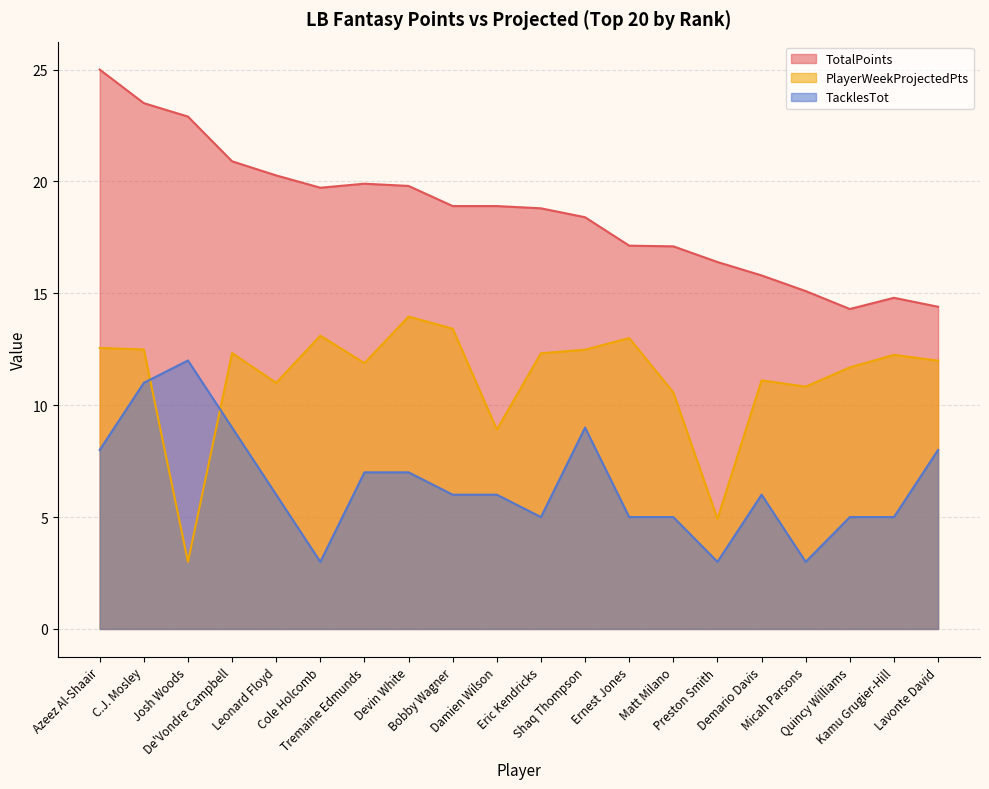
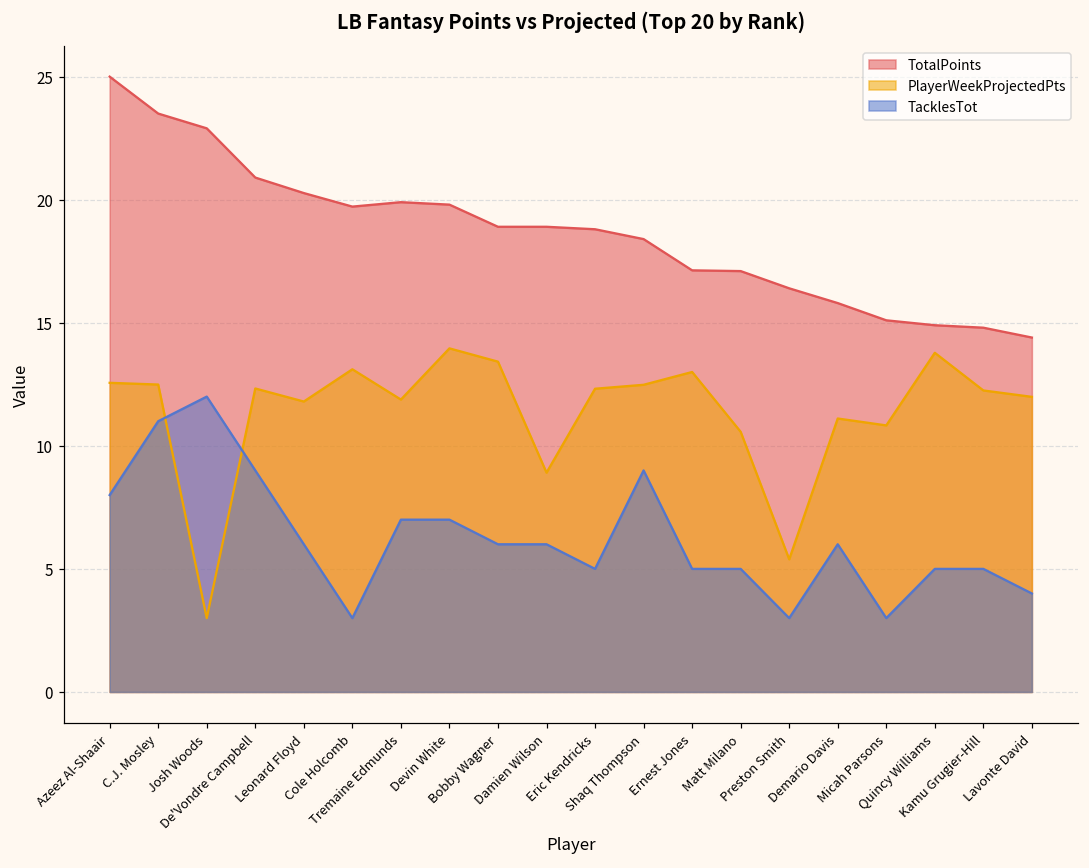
  {
    "TotalPoints": {
      "Azeez Al-Shaair": 25.0,
      "C.J. Mosley": 23.5,
      "Josh Woods": 22.9,
      "De'Vondre Campbell": 20.9,
      "Leonard Floyd": 20.3,
      "Cole Holcomb": 19.7,
      "Tremaine Edmunds": 19.9,
      "Devin White": 19.8,
      "Bobby Wagner": 18.9,
      "Damien Wilson": 18.9,
      "Eric Kendricks": 18.8,
      "Shaq Thompson": 18.4,
      "Ernest Jones": 17.1,
      "Matt Milano": 17.1,
      "Preston Smith": 16.4,
      "Demario Davis": 15.8,
      "Micah Parsons": 15.1,
-     "Quincy Williams": 14.3,
+     "Quincy Williams": 14.9,
      "Kamu Grugier-Hill": 14.8,
      "Lavonte David": 14.4
    },
    "PlayerWeekProjectedPts": {
      "Azeez Al-Shaair": 12.6,
      "C.J. Mosley": 12.5,
      "Josh Woods": 3.0,
      "De'Vondre Campbell": 12.3,
-     "Leonard Floyd": 11.0,
+     "Leonard Floyd": 11.8,
      "Cole Holcomb": 13.1,
      "Tremaine Edmunds": 11.9,
      "Devin White": 14.0,
      "Bobby Wagner": 13.4,
      "Damien Wilson": 8.9,
      "Eric Kendricks": 12.3,
      "Shaq Thompson": 12.5,
      "Ernest Jones": 13.0,
      "Matt Milano": 10.6,
-     "Preston Smith": 4.9,
+     "Preston Smith": 5.4,
      "Demario Davis": 11.1,
      "Micah Parsons": 10.8,
-     "Quincy Williams": 11.7,
+     "Quincy Williams": 13.8,
      "Kamu Grugier-Hill": 12.3,
      "Lavonte David": 12.0
    },
    "TacklesTot": {
      "Azeez Al-Shaair": 8,
      "C.J. Mosley": 11,
      "Josh Woods": 12,
      "De'Vondre Campbell": 9,
      "Leonard Floyd": 6,
      "Cole Holcomb": 3,
      "Tremaine Edmunds": 7,
      "Devin White": 7,
      "Bobby Wagner": 6,
      "Damien Wilson": 6,
      "Eric Kendricks": 5,
      "Shaq Thompson": 9,
      "Ernest Jones": 5,
      "Matt Milano": 5,
      "Preston Smith": 3,
      "Demario Davis": 6,
      "Micah Parsons": 3,
      "Quincy Williams": 5,
      "Kamu Grugier-Hill": 5,
-     "Lavonte David": 8
+     "Lavonte David": 4
    }
  }
